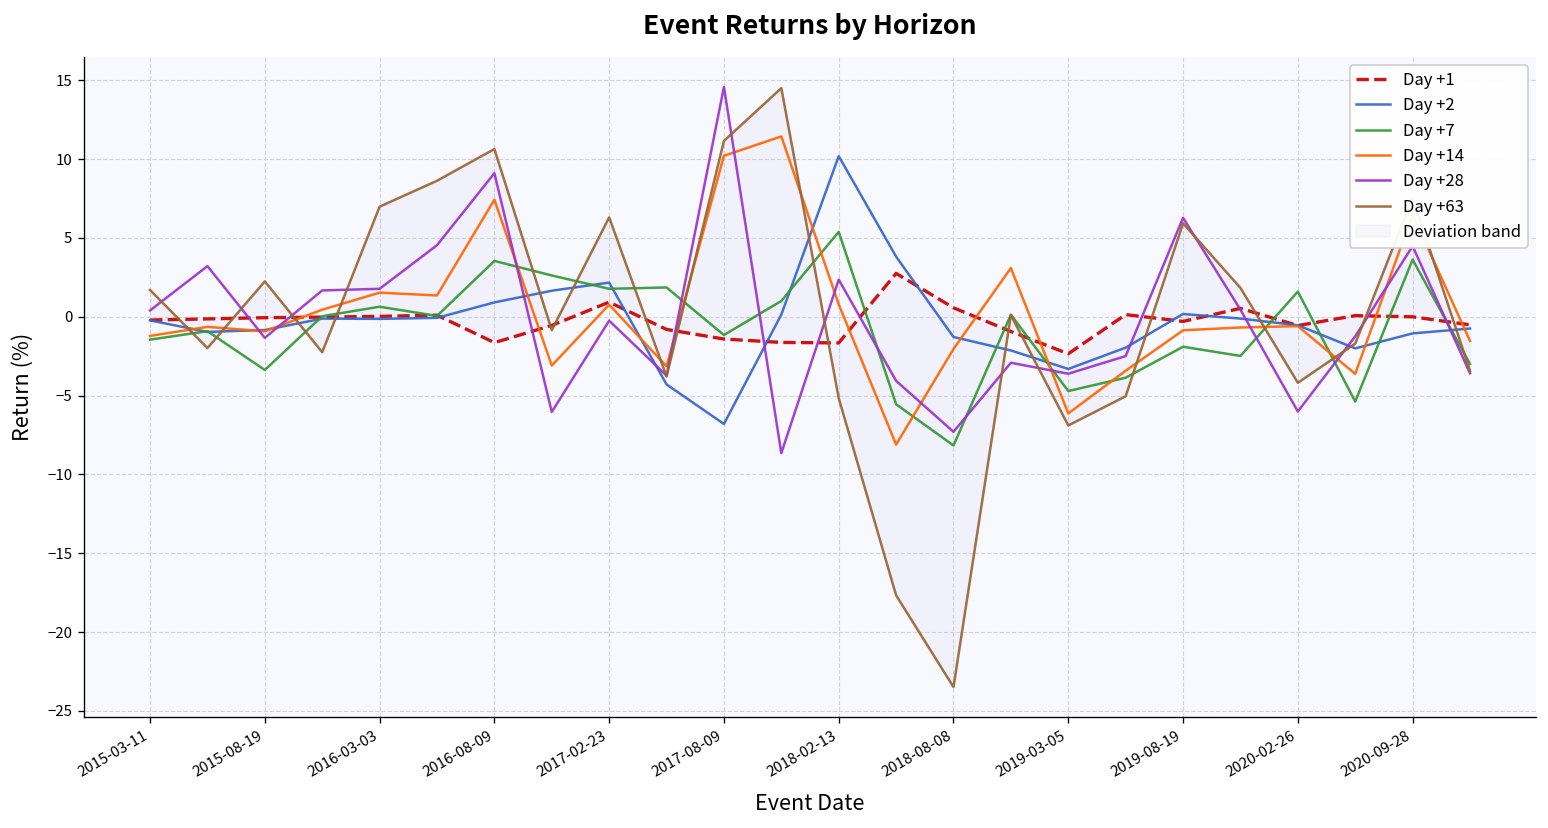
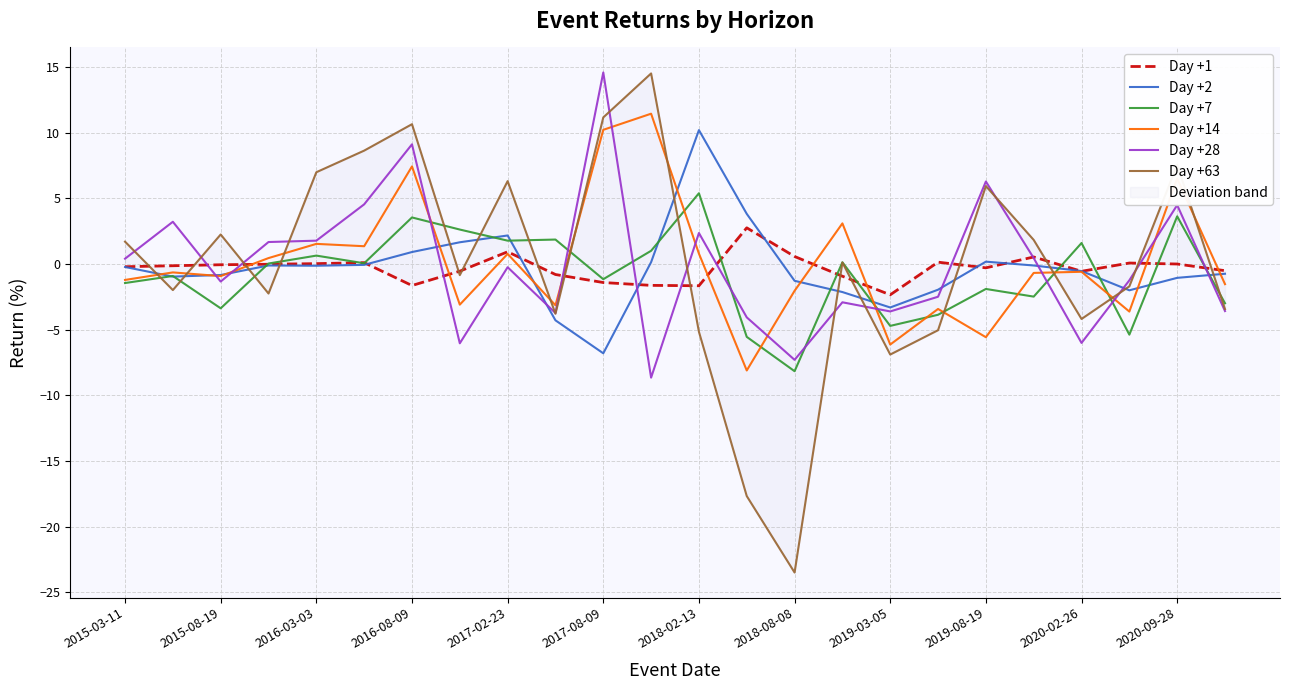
  {
    "Day +1": {
      "2015-08-19": -0.1,
      "2016-08-09": -1.6,
      "2017-08-09": -1.4,
      "2019-08-19": -0.3,
      "2020-09-28": 0.0
    },
    "Day +2": {
      "2016-08-09": 0.9,
      "2017-02-23": 2.2,
      "2017-08-09": -6.8,
      "2018-02-13": 10.2,
      "2018-08-08": -1.3,
      "2019-03-05": -3.3,
      "2019-08-19": 0.2,
      "2020-09-28": -1.1
    },
    "Day +7": {
      "2015-03-11": -1.4,
      "2015-08-19": -3.4,
      "2016-03-03": 0.6,
      "2016-08-09": 3.5,
      "2017-02-23": 1.8,
      "2017-08-09": -1.2,
      "2018-02-13": 5.4,
      "2018-08-08": -8.2,
      "2019-03-05": -4.7,
      "2019-08-19": -1.9,
      "2020-02-26": 1.6,
      "2020-09-28": 3.6
    },
    "Day +14": {
      "2015-03-11": -1.2,
      "2016-03-03": 1.5,
      "2016-08-09": 7.4,
      "2017-08-09": 10.2,
      "2018-02-13": 0.8,
      "2018-08-08": -2.0,
      "2019-03-05": -6.1,
-     "2019-08-19": -0.9
+     "2019-08-19": -5.6
    },
    "Day +28": {
      "2015-03-11": 0.4,
      "2015-08-19": -1.3,
      "2016-03-03": 1.8,
      "2016-08-09": 9.1,
      "2017-02-23": -0.2,
      "2017-08-09": 14.6,
      "2018-02-13": 2.4,
      "2018-08-08": -7.3,
      "2019-03-05": -3.6,
      "2019-08-19": 6.3,
      "2020-02-26": -6.0
    },
    "Day +63": {
      "2018-02-13": -5.2,
      "2018-08-08": -23.5,
      "2019-03-05": -6.9,
      "2020-02-26": -4.2
    }
  }
